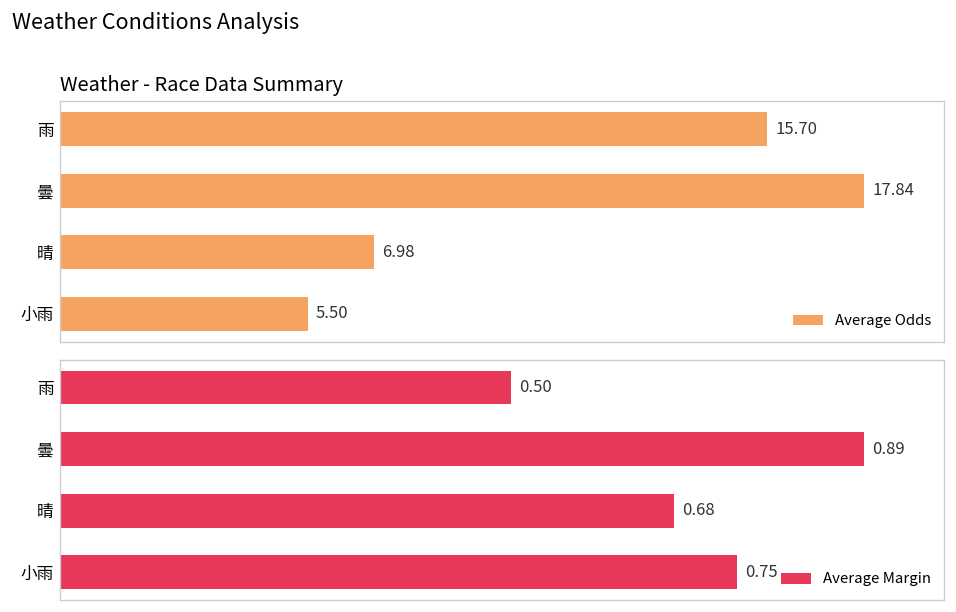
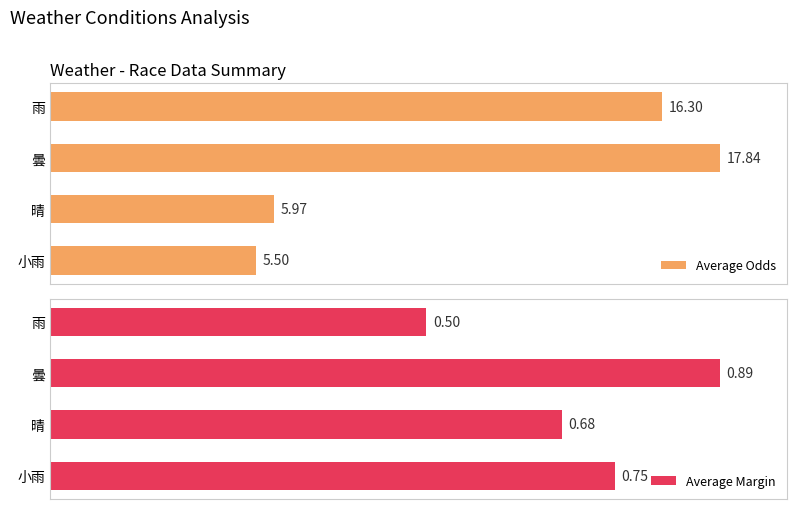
  {
    "Weather - Race Data Summary": {
-     "雨": 15.70,
-     "晴": 6.98
+     "雨": 16.30,
+     "晴": 5.97
    }
  }
